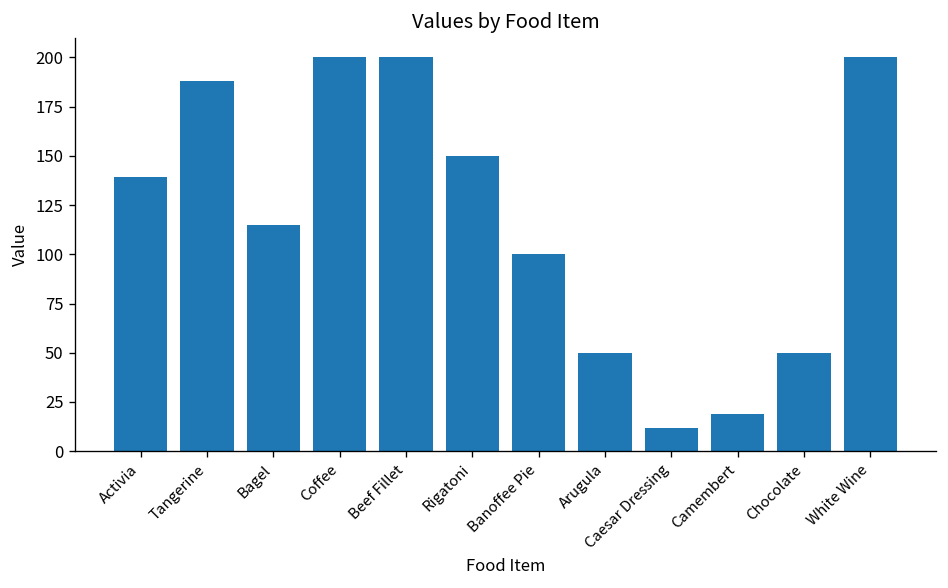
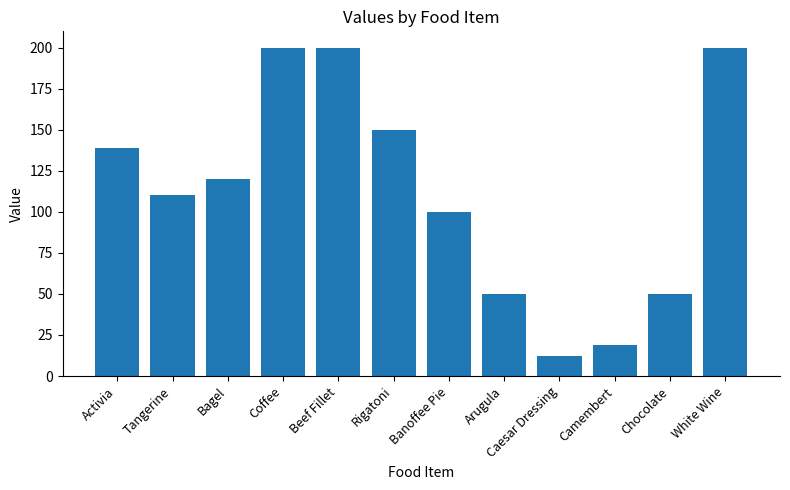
  {
    "Activia": 139,
-   "Tangerine": 188,
-   "Bagel": 115,
+   "Tangerine": 110,
+   "Bagel": 120,
    "Coffee": 200,
    "Beef Fillet": 200,
    "Rigatoni": 150,
    "Banoffee Pie": 100,
    "Arugula": 50,
    "Caesar Dressing": 12,
    "Camembert": 19,
    "Chocolate": 50,
    "White Wine": 200
  }
